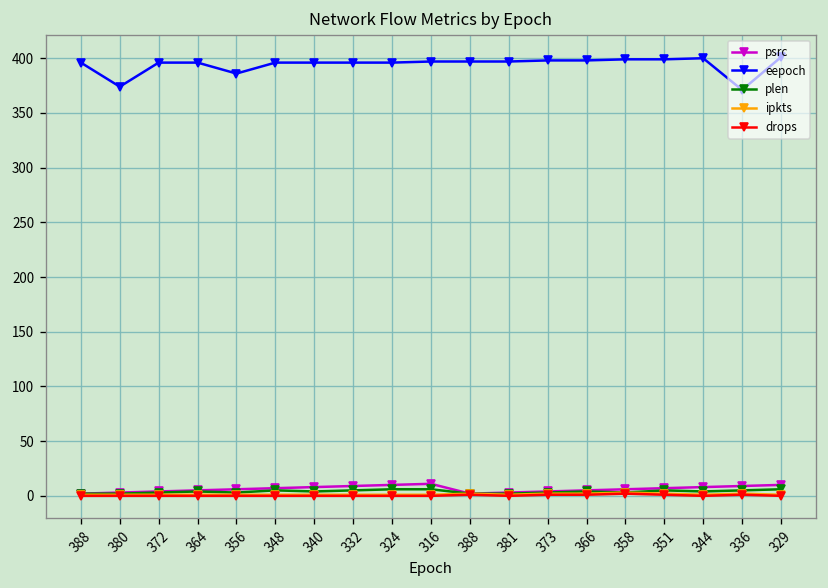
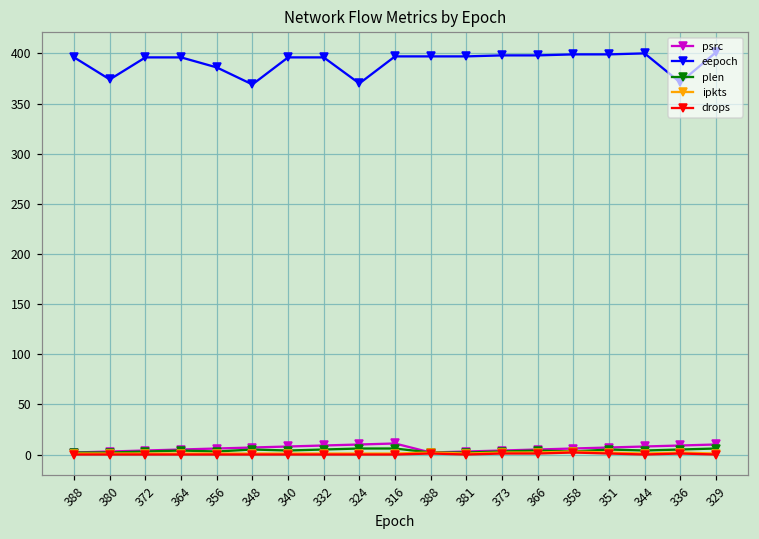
  {
    "psrc": {
      "356": 10,
      "340": 10,
      "332": 10,
      "324": 10,
      "316": 10,
      "358": 10,
      "344": 10,
      "336": 10,
      "329": 10
    },
    "eepoch": {
      "380": 370,
      "372": 400,
      "364": 400,
      "356": 390,
-     "348": 400,
+     "348": 370,
      "340": 400,
      "332": 400,
-     "324": 400,
+     "324": 370,
      "316": 400,
      "381": 400,
      "373": 400,
      "366": 400,
      "358": 400,
      "351": 400,
      "344": 400
    },
    "plen": {
      "340": 0,
      "332": 10,
      "324": 10,
      "316": 10,
      "344": 0,
      "336": 10,
      "329": 10
    }
  }
